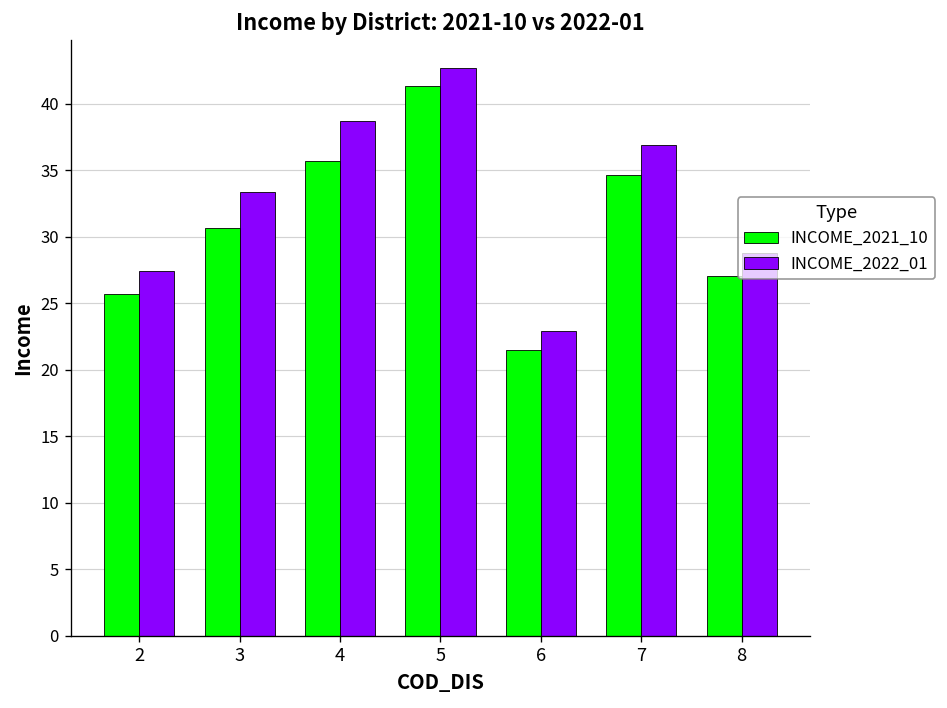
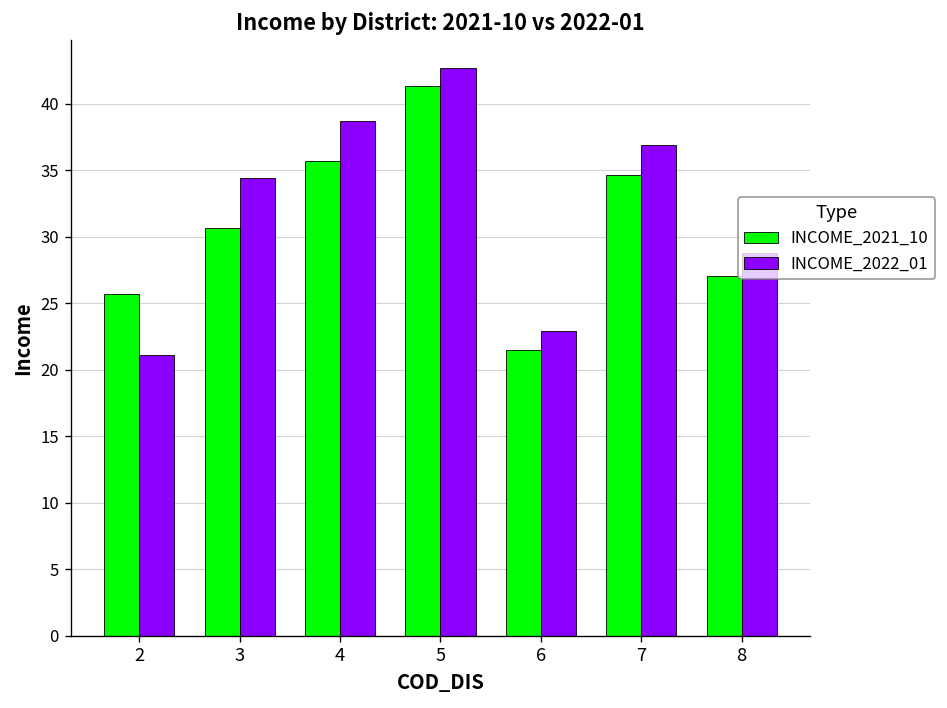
  {
    "INCOME_2021_10": {
      "2": 25.7,
      "3": 30.7,
      "4": 35.7,
      "5": 41.3,
      "6": 21.5,
      "7": 34.7,
      "8": 27.1
    },
    "INCOME_2022_01": {
-     "2": 27.4,
-     "3": 33.4,
+     "2": 21.1,
+     "3": 34.4,
      "4": 38.8,
      "5": 42.7,
      "6": 22.9,
      "7": 36.9
    }
  }
